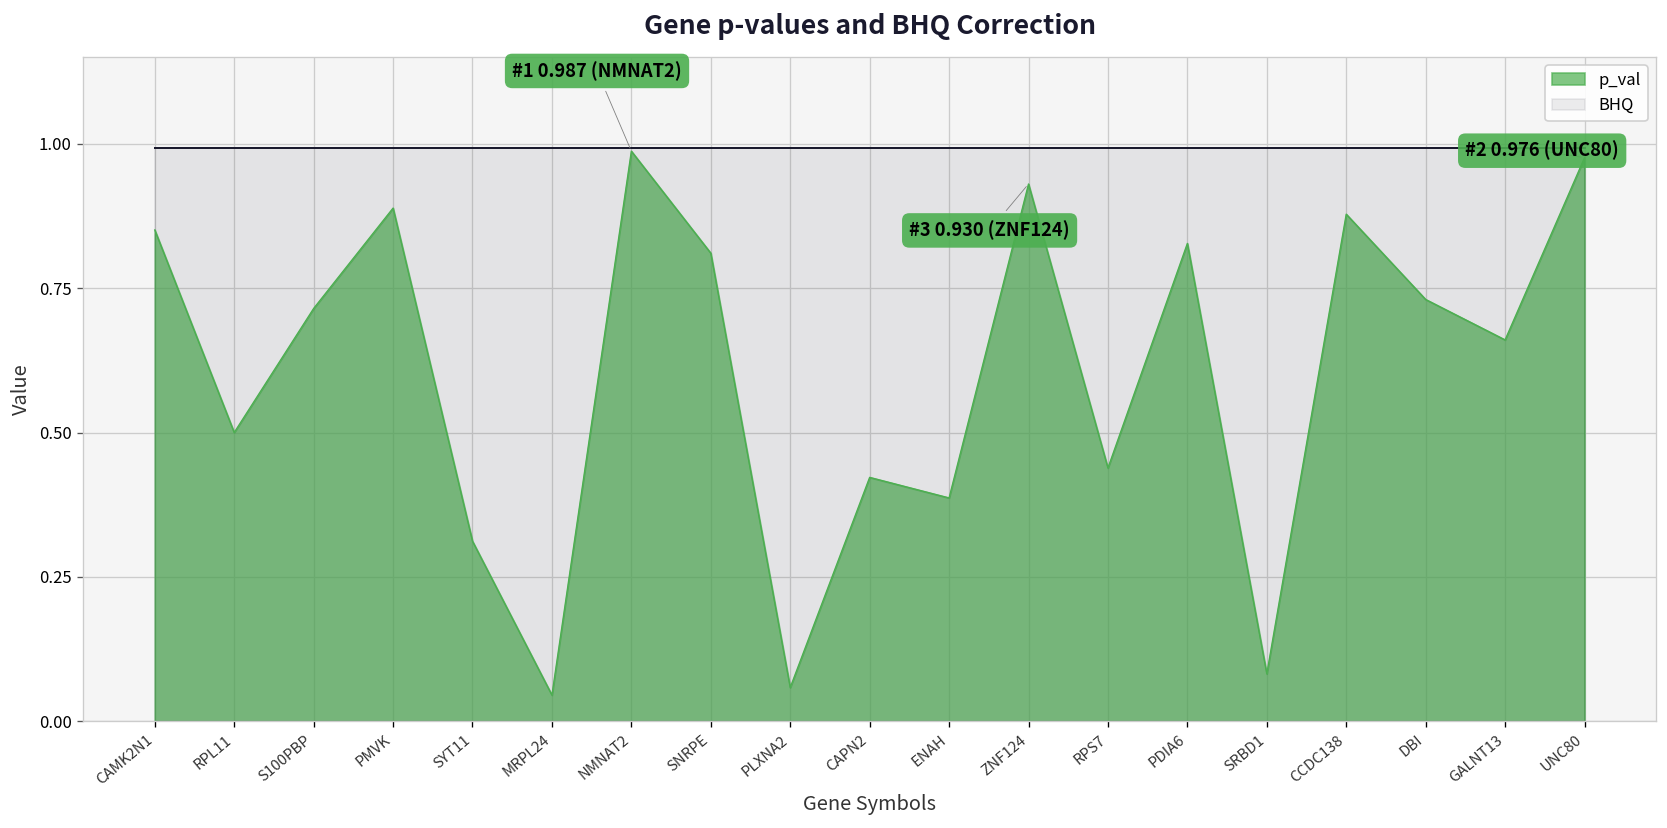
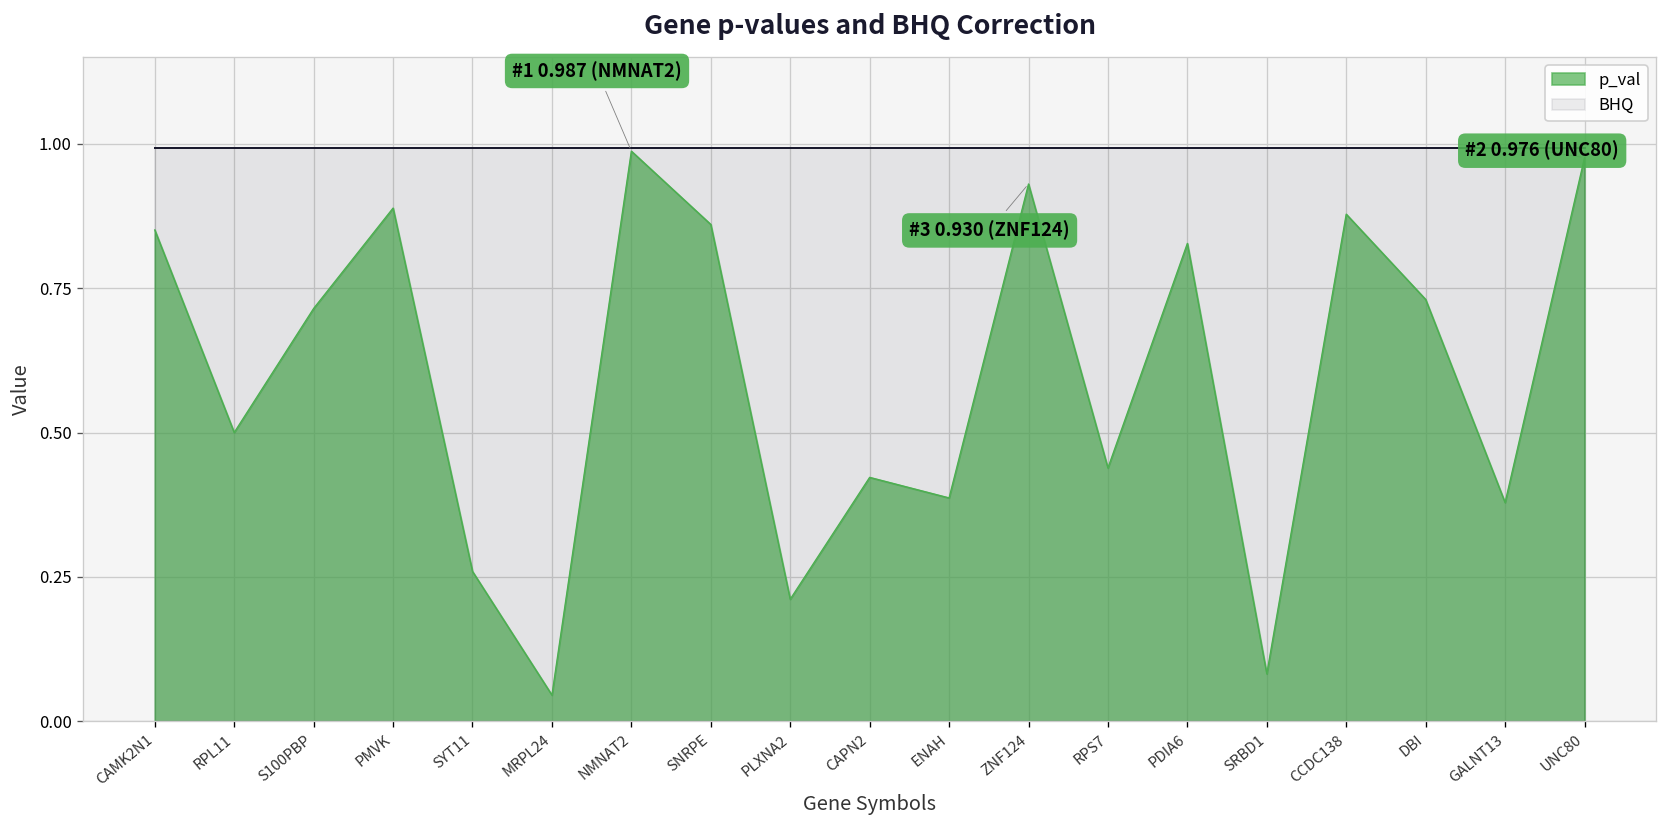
  {
    "p_val": {
      "CAMK2N1": 0.85,
      "RPL11": 0.50,
      "S100PBP": 0.71,
      "PMVK": 0.89,
-     "SYT11": 0.31,
+     "SYT11": 0.26,
      "MRPL24": 0.05,
      "NMNAT2": 0.99,
-     "SNRPE": 0.81,
-     "PLXNA2": 0.06,
+     "SNRPE": 0.86,
+     "PLXNA2": 0.21,
      "CAPN2": 0.42,
      "ENAH": 0.39,
      "RPS7": 0.44,
      "PDIA6": 0.83,
      "SRBD1": 0.08,
      "CCDC138": 0.88,
      "DBI": 0.73,
-     "GALNT13": 0.66
+     "GALNT13": 0.38
    },
    "BHQ": {
      "CAMK2N1": 0.99,
      "RPL11": 0.99,
      "S100PBP": 0.99,
      "PMVK": 0.99,
      "SYT11": 0.99,
      "SNRPE": 0.99,
      "PLXNA2": 0.99,
      "CAPN2": 0.99,
      "ENAH": 0.99,
      "ZNF124": 0.99,
      "RPS7": 0.99,
      "PDIA6": 0.99,
      "SRBD1": 0.99,
      "CCDC138": 0.99,
      "DBI": 0.99
    }
  }
